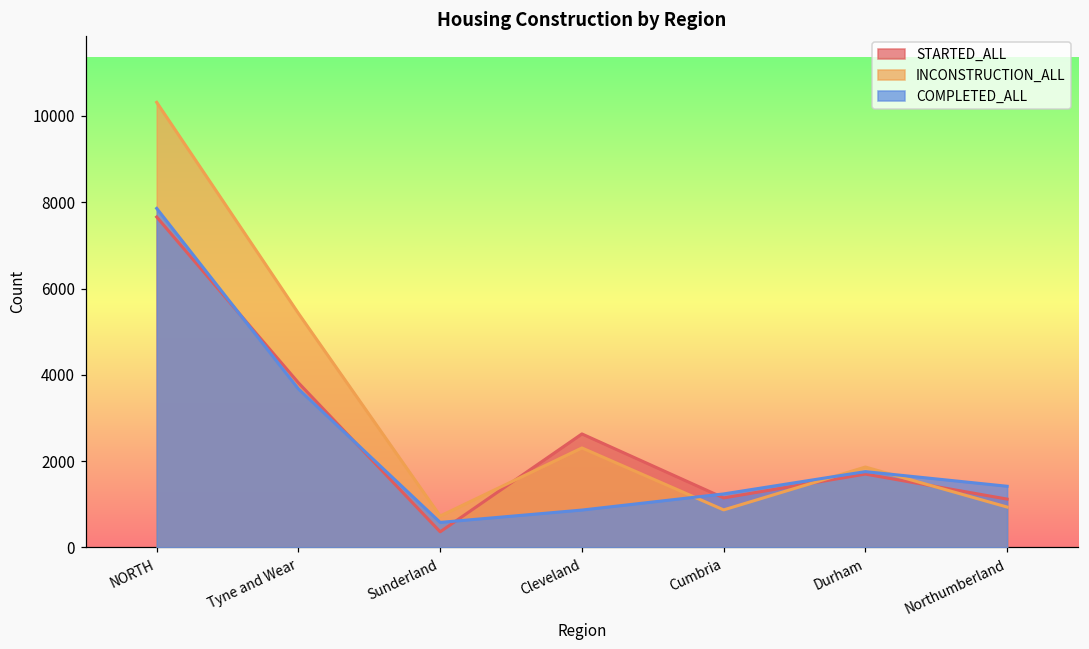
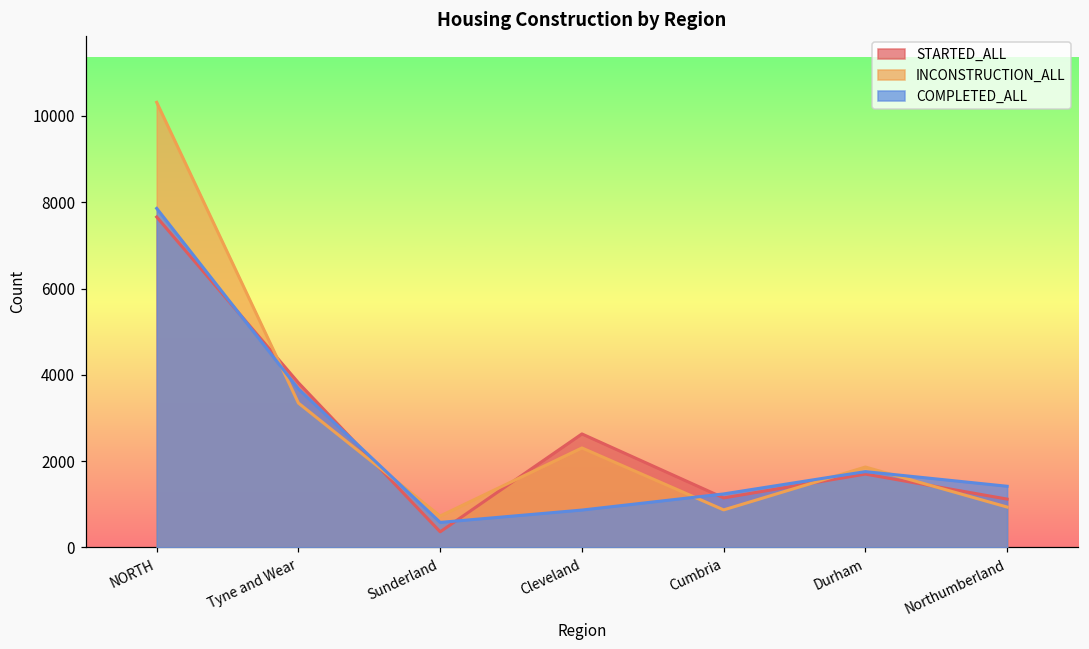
  {
    "STARTED_ALL": {
      "NORTH": 7700,
      "Tyne and Wear": 3800,
      "Sunderland": 400,
      "Cleveland": 2600,
      "Cumbria": 1100,
      "Northumberland": 1100
    },
    "INCONSTRUCTION_ALL": {
      "NORTH": 10300,
-     "Tyne and Wear": 5400,
+     "Tyne and Wear": 3300,
      "Sunderland": 700,
      "Cleveland": 2300,
      "Cumbria": 900,
      "Durham": 1900,
      "Northumberland": 900
    },
    "COMPLETED_ALL": {
      "NORTH": 7900,
      "Tyne and Wear": 3700,
      "Sunderland": 600,
      "Cleveland": 900,
      "Cumbria": 1200,
      "Northumberland": 1400
    }
  }
